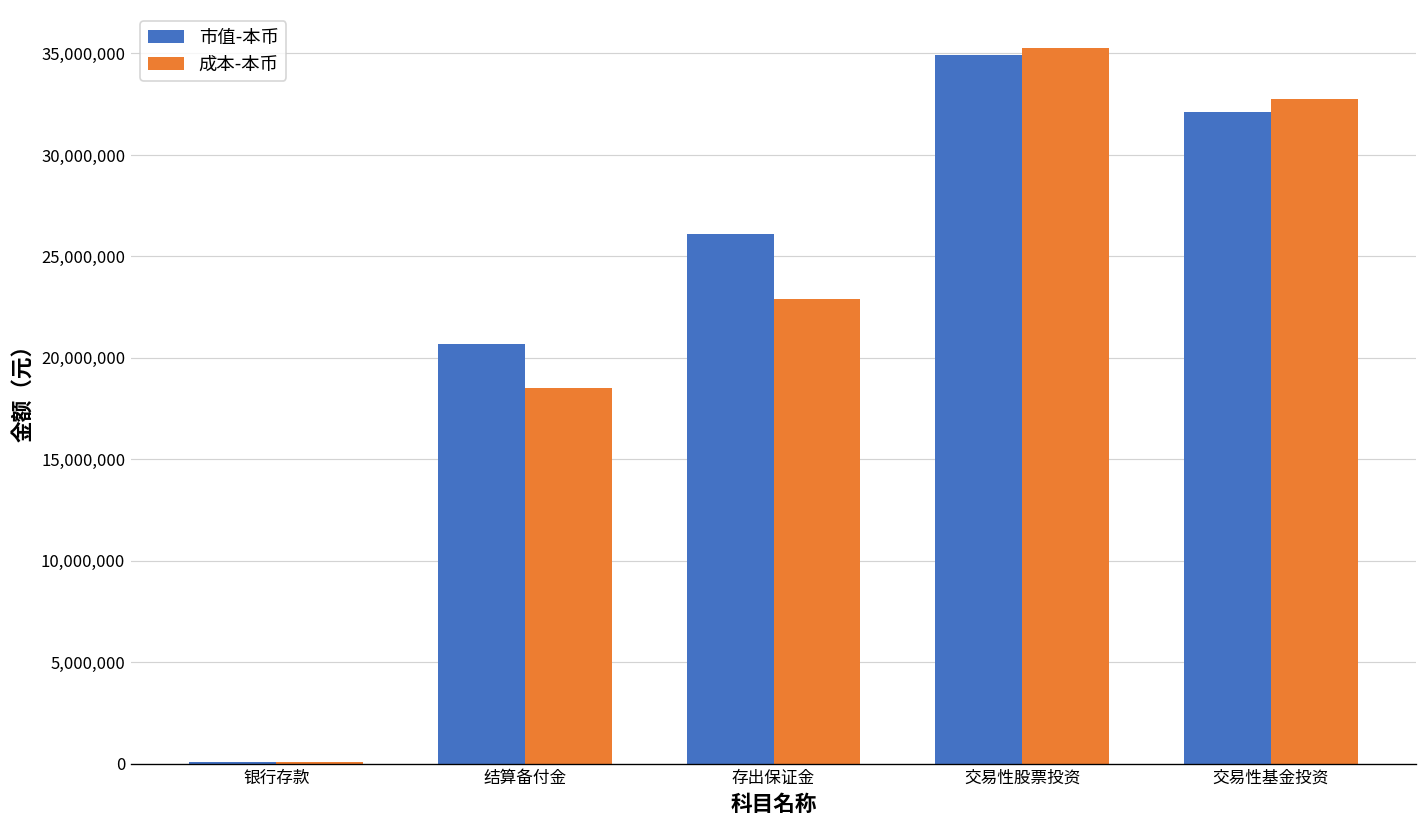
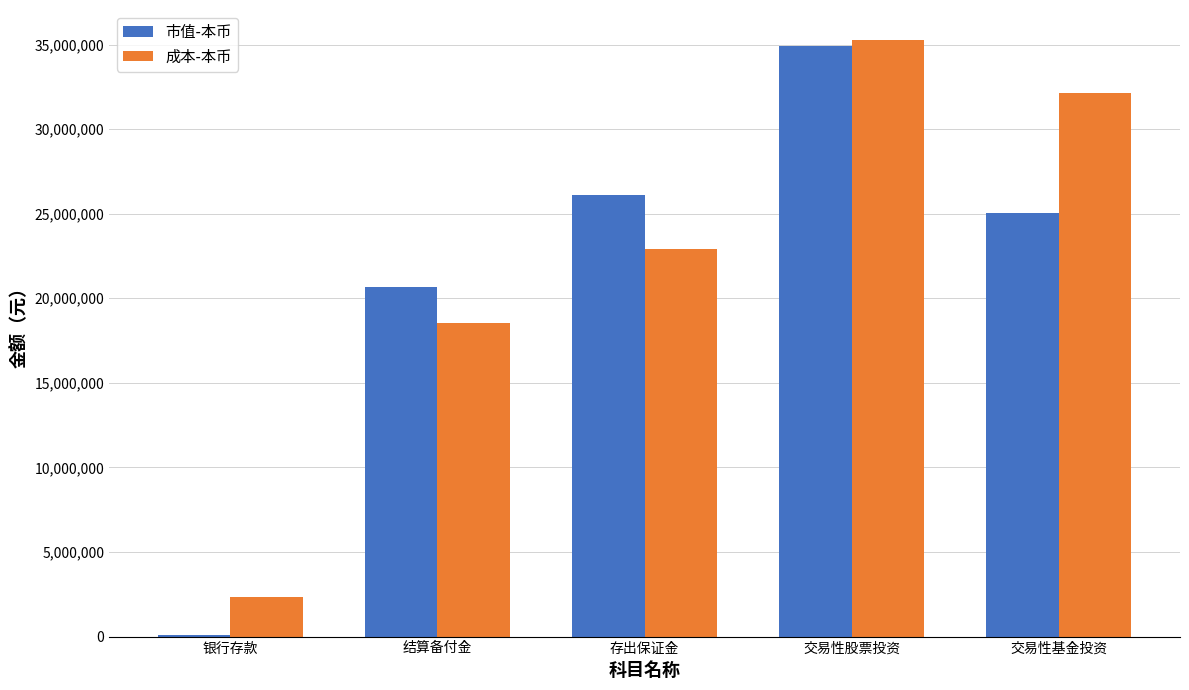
  {
    "市值-本币": {
      "结算备付金": "20,700,000",
      "存出保证金": "26,100,000",
      "交易性股票投资": "34,900,000",
-     "交易性基金投资": "32,100,000"
+     "交易性基金投资": "25,000,000"
    },
    "成本-本币": {
-     "银行存款": "100,000",
+     "银行存款": "2,300,000",
      "结算备付金": "18,500,000",
      "存出保证金": "22,900,000",
      "交易性股票投资": "35,300,000",
-     "交易性基金投资": "32,800,000"
+     "交易性基金投资": "32,100,000"
    }
  }
